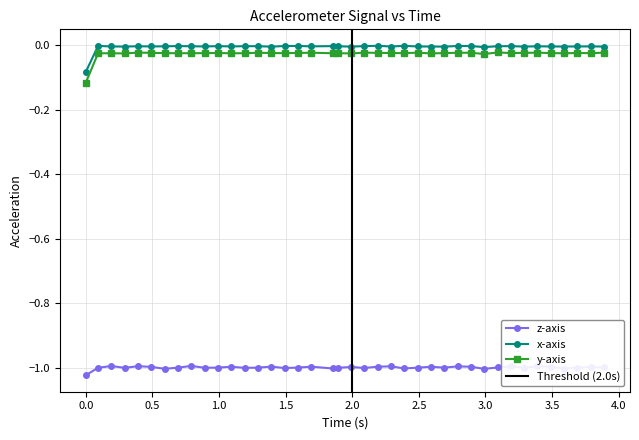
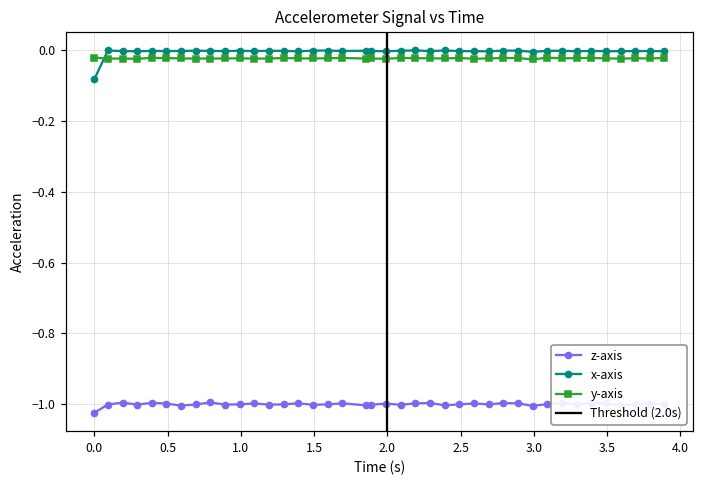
  {
    "z-axis": {
      "0.0": -1.02
    },
    "x-axis": {
      "0.0": -0.08
    },
    "y-axis": {
-     "0.0": -0.12
+     "0.0": -0.02
    }
  }
